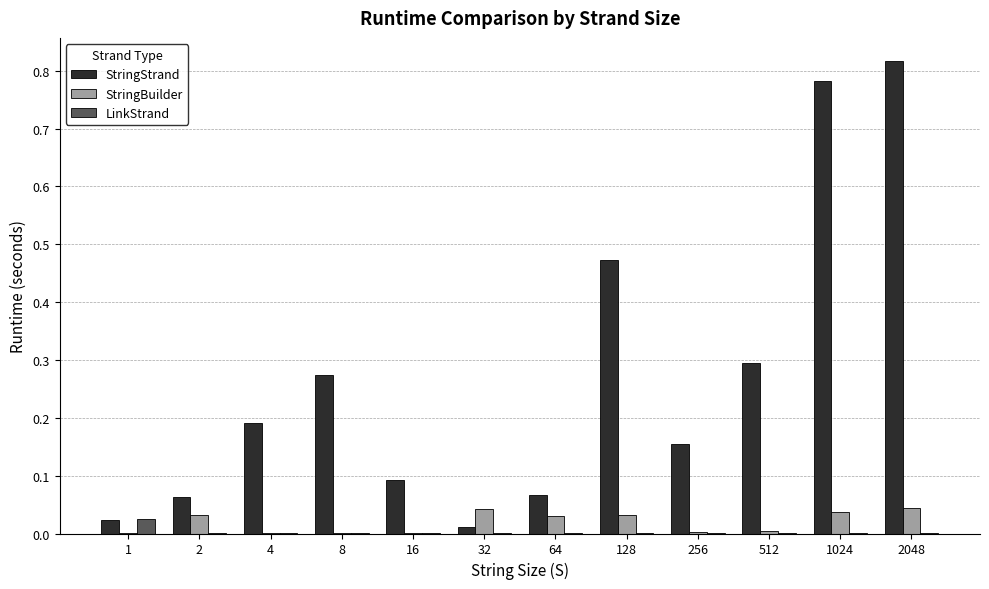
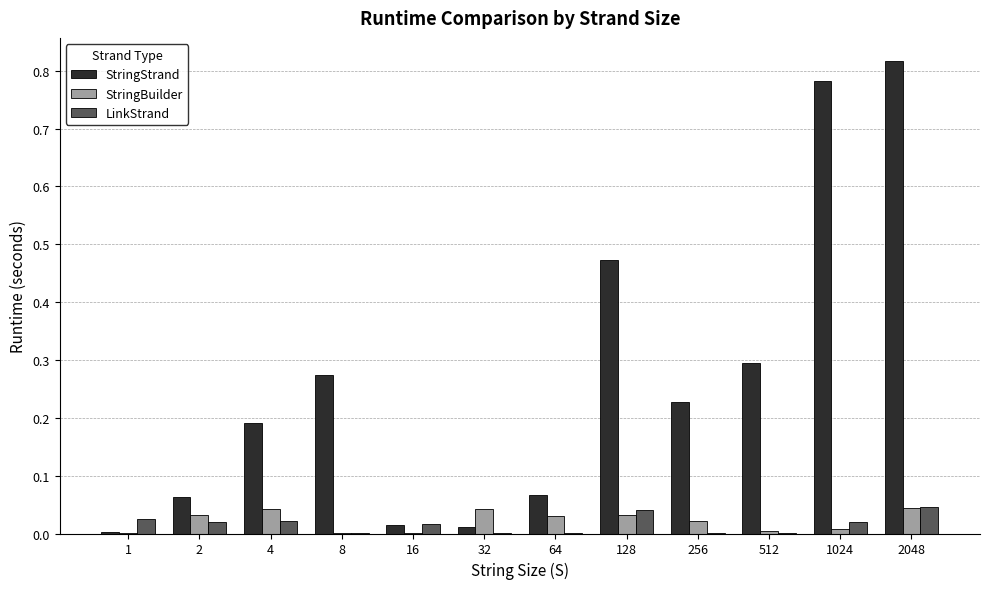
  {
    "StringStrand": {
-     "1": 0.02,
+     "1": 0.00,
      "2": 0.06,
      "4": 0.19,
      "8": 0.27,
-     "16": 0.09,
+     "16": 0.01,
      "32": 0.01,
      "64": 0.07,
      "128": 0.47,
-     "256": 0.15,
+     "256": 0.23,
      "512": 0.30,
      "1024": 0.78,
      "2048": 0.82
    },
    "StringBuilder": {
      "2": 0.03,
-     "4": 0.00,
+     "4": 0.04,
      "32": 0.04,
      "64": 0.03,
      "128": 0.03,
-     "256": 0.00,
-     "1024": 0.04,
+     "256": 0.02,
+     "1024": 0.01,
      "2048": 0.04
    },
    "LinkStrand": {
      "1": 0.02,
-     "2": 0.00,
-     "4": 0.00,
-     "16": 0.00,
-     "128": 0.00,
-     "1024": 0.00,
-     "2048": 0.00
+     "2": 0.02,
+     "4": 0.02,
+     "16": 0.02,
+     "128": 0.04,
+     "1024": 0.02,
+     "2048": 0.05
    }
  }
